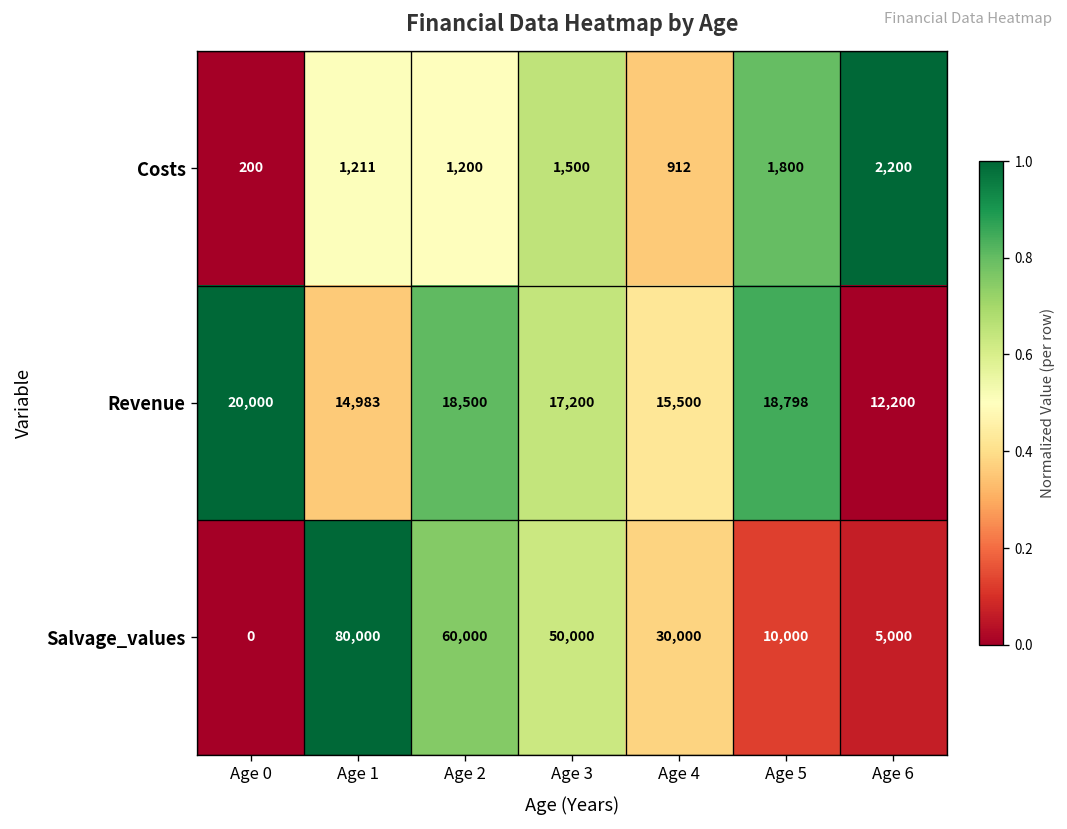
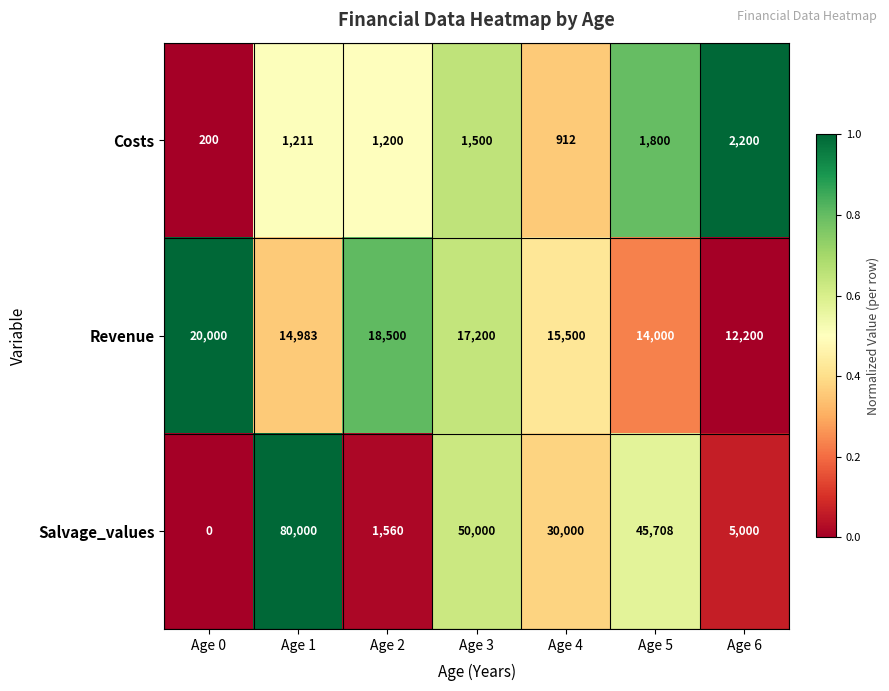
  {
    "Costs": {
      "Age 0": "200",
      "Age 1": "1,211",
      "Age 2": "1,200",
      "Age 3": "1,500",
      "Age 4": "912",
      "Age 5": "1,800",
      "Age 6": "2,200"
    },
    "Revenue": {
      "Age 0": "20,000",
      "Age 1": "14,983",
      "Age 2": "18,500",
      "Age 3": "17,200",
      "Age 4": "15,500",
-     "Age 5": "18,798",
+     "Age 5": "14,000",
      "Age 6": "12,200"
    },
    "Salvage_values": {
      "Age 0": "0",
      "Age 1": "80,000",
-     "Age 2": "60,000",
+     "Age 2": "1,560",
      "Age 3": "50,000",
      "Age 4": "30,000",
-     "Age 5": "10,000",
+     "Age 5": "45,708",
      "Age 6": "5,000"
    }
  }
